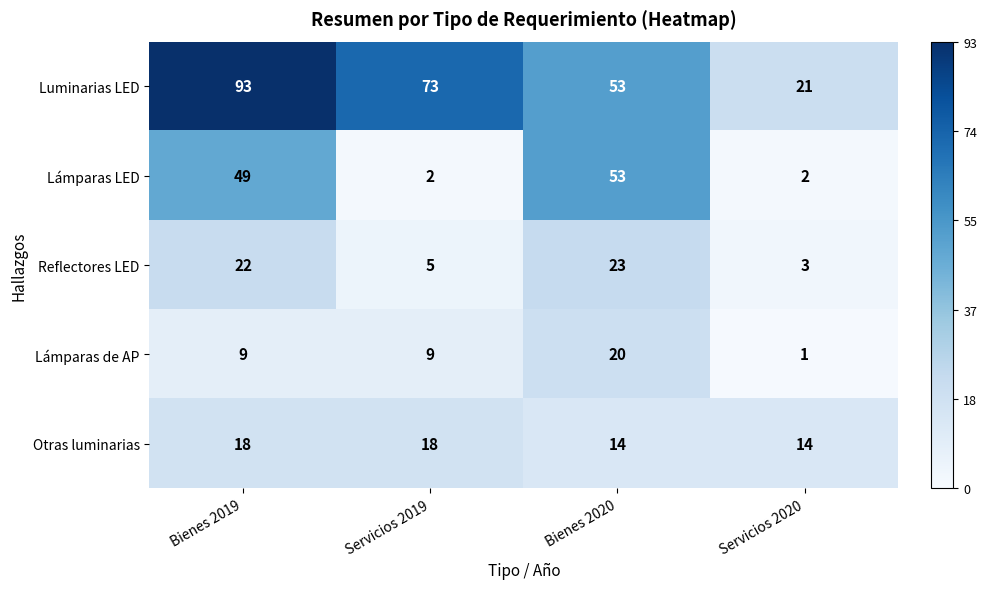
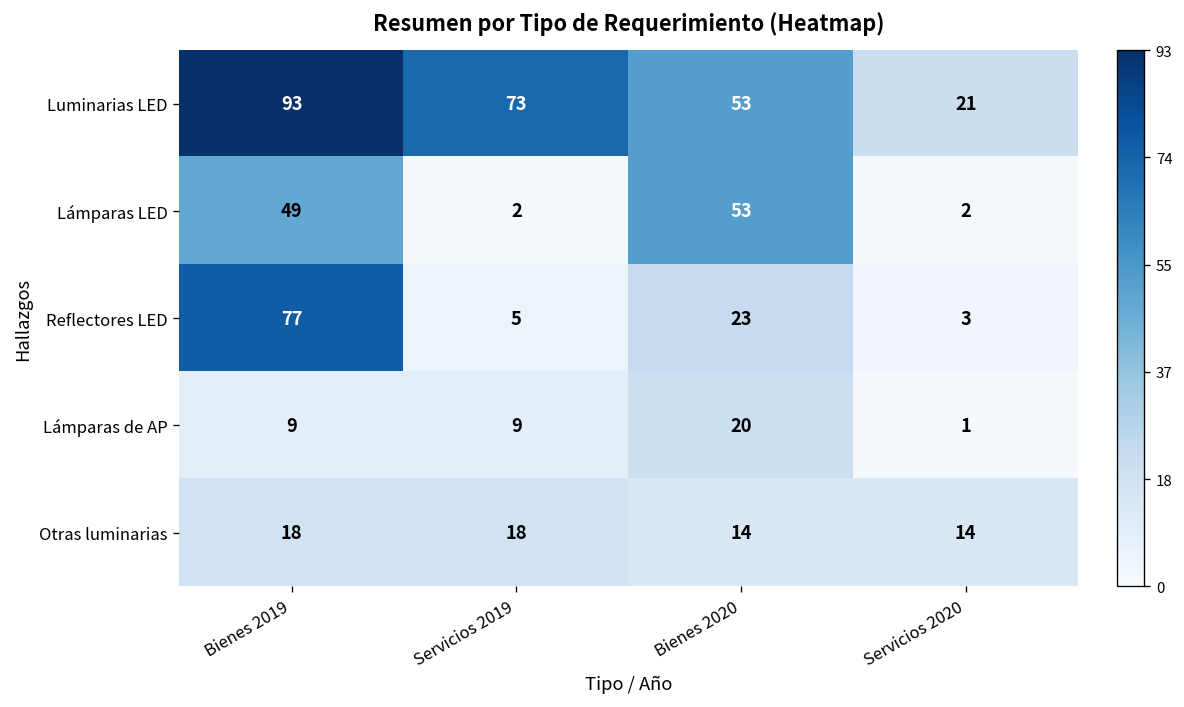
  {
    "Luminarias LED": {
      "Bienes 2019": 93,
      "Servicios 2019": 73,
      "Bienes 2020": 53,
      "Servicios 2020": 21
    },
    "Lámparas LED": {
      "Bienes 2019": 49,
      "Servicios 2019": 2,
      "Bienes 2020": 53,
      "Servicios 2020": 2
    },
    "Reflectores LED": {
-     "Bienes 2019": 22,
+     "Bienes 2019": 77,
      "Servicios 2019": 5,
      "Bienes 2020": 23,
      "Servicios 2020": 3
    },
    "Lámparas de AP": {
      "Bienes 2019": 9,
      "Servicios 2019": 9,
      "Bienes 2020": 20,
      "Servicios 2020": 1
    },
    "Otras luminarias": {
      "Bienes 2019": 18,
      "Servicios 2019": 18,
      "Bienes 2020": 14,
      "Servicios 2020": 14
    }
  }
